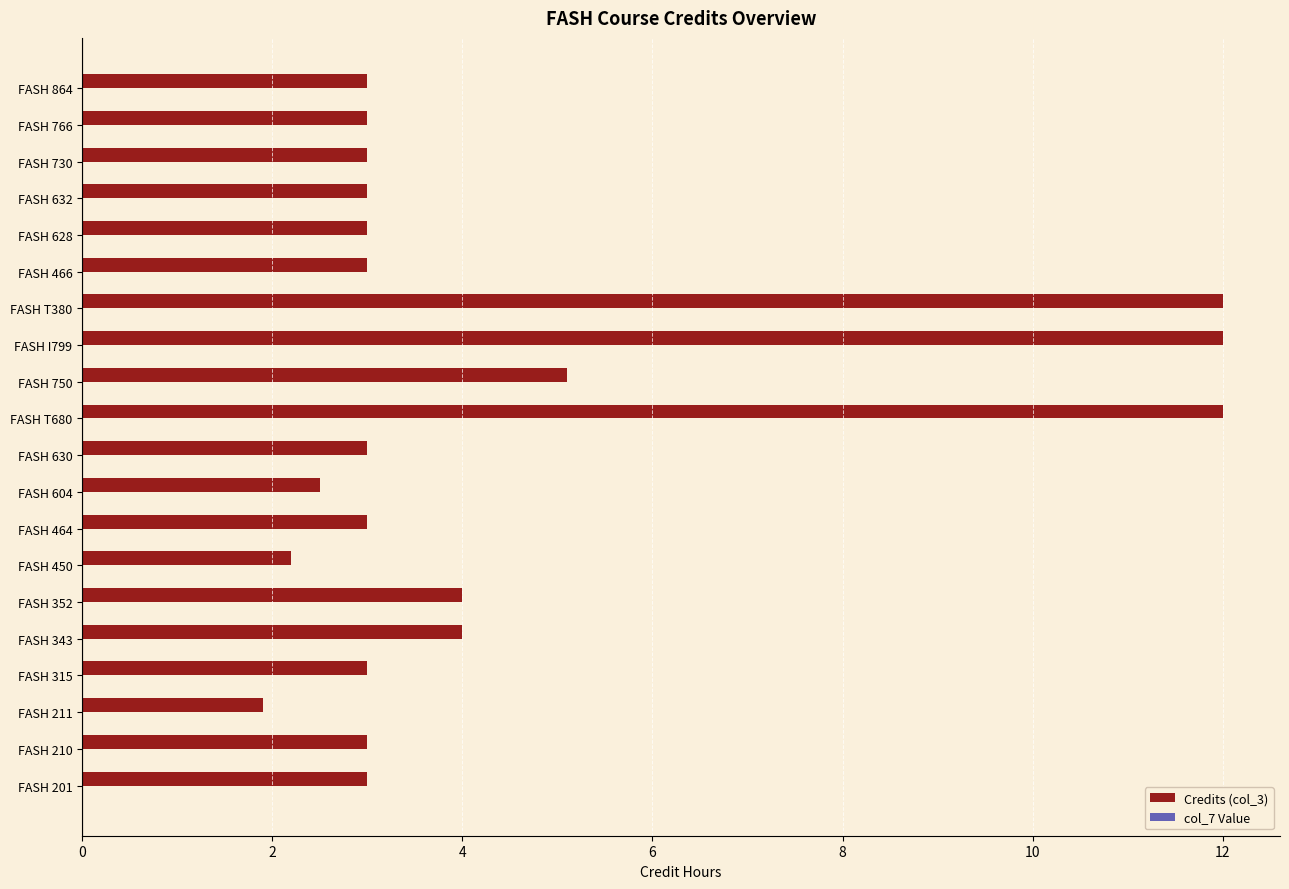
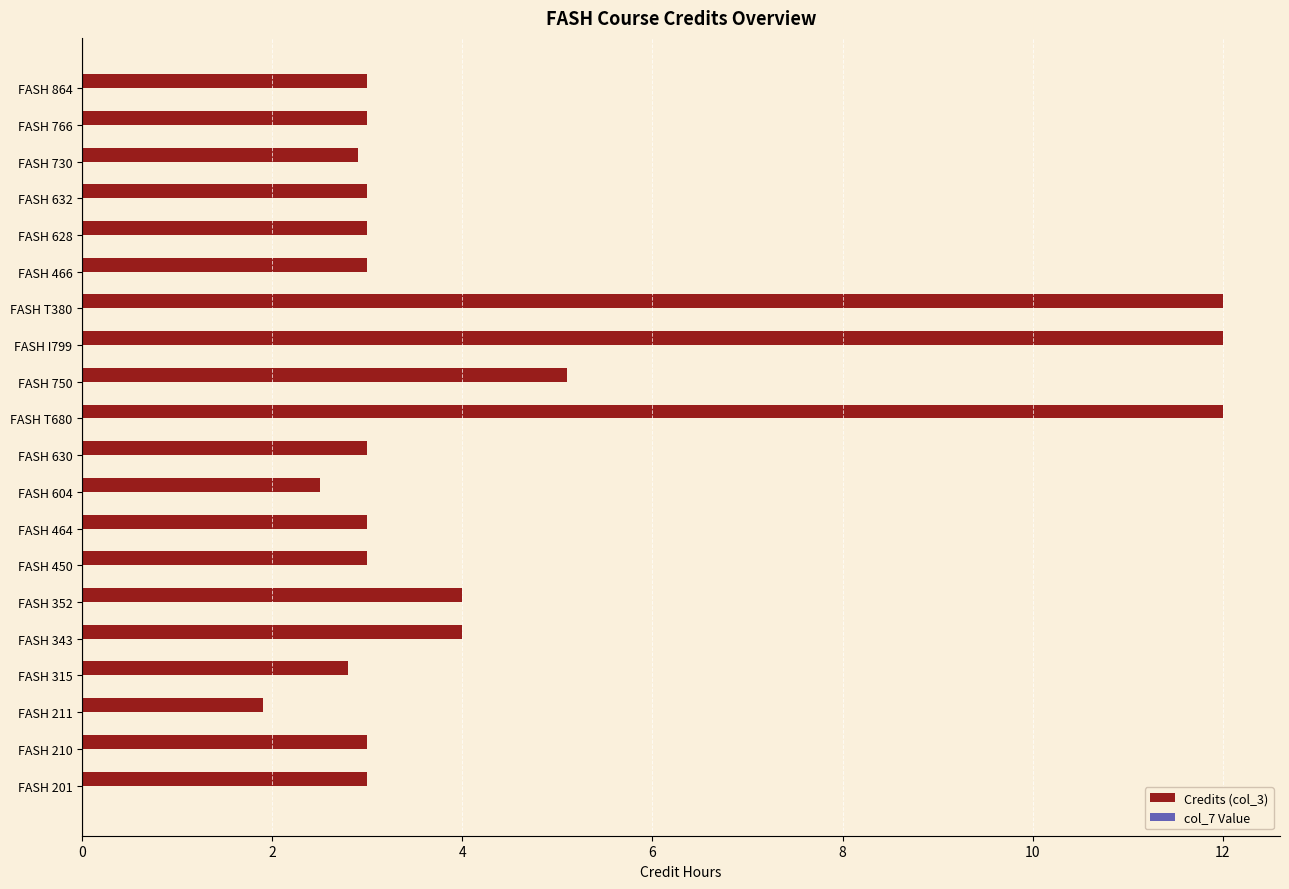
  {
    "Credits (col_3)": {
      "FASH 864": 3.0,
      "FASH 766": 3.0,
-     "FASH 730": 3.0,
+     "FASH 730": 2.9,
      "FASH 632": 3.0,
      "FASH 628": 3.0,
      "FASH 466": 3.0,
      "FASH T380": 12.0,
      "FASH I799": 12.0,
      "FASH 750": 5.1,
      "FASH T680": 12.0,
      "FASH 630": 3.0,
      "FASH 604": 2.5,
      "FASH 464": 3.0,
-     "FASH 450": 2.2,
+     "FASH 450": 3.0,
      "FASH 352": 4.0,
      "FASH 343": 4.0,
-     "FASH 315": 3.0,
+     "FASH 315": 2.8,
      "FASH 211": 1.9,
      "FASH 210": 3.0,
      "FASH 201": 3.0
    },
    "col_7 Value": {
      "FASH 864": 0.0,
      "FASH 766": 0.0,
      "FASH 730": 0.0,
      "FASH 632": 0.0,
      "FASH 628": 0.0,
      "FASH 466": 0.0,
      "FASH T380": 0.0,
      "FASH I799": 0.0,
      "FASH 750": 0.0,
      "FASH T680": 0.0,
      "FASH 630": 0.0,
      "FASH 604": 0.0,
      "FASH 464": 0.0,
      "FASH 450": 0.0,
      "FASH 352": 0.0,
      "FASH 343": 0.0,
      "FASH 315": 0.0,
      "FASH 211": 0.0,
      "FASH 210": 0.0,
      "FASH 201": 0.0
    }
  }
